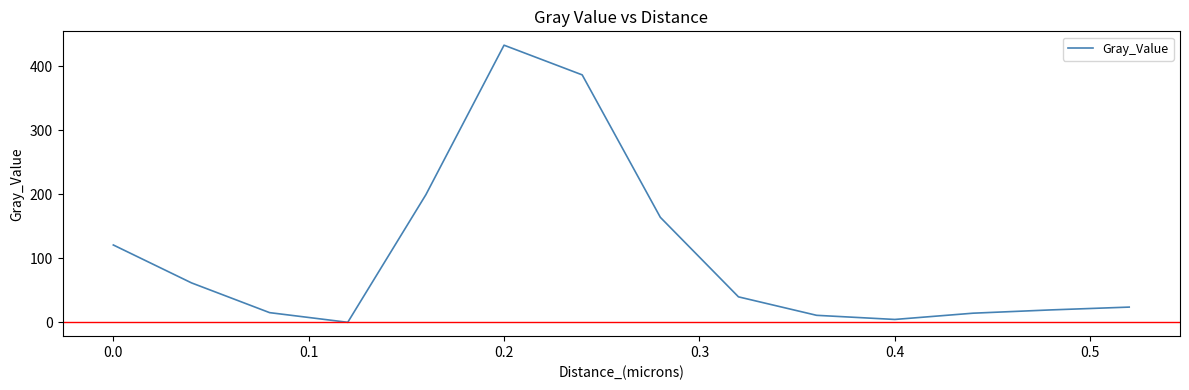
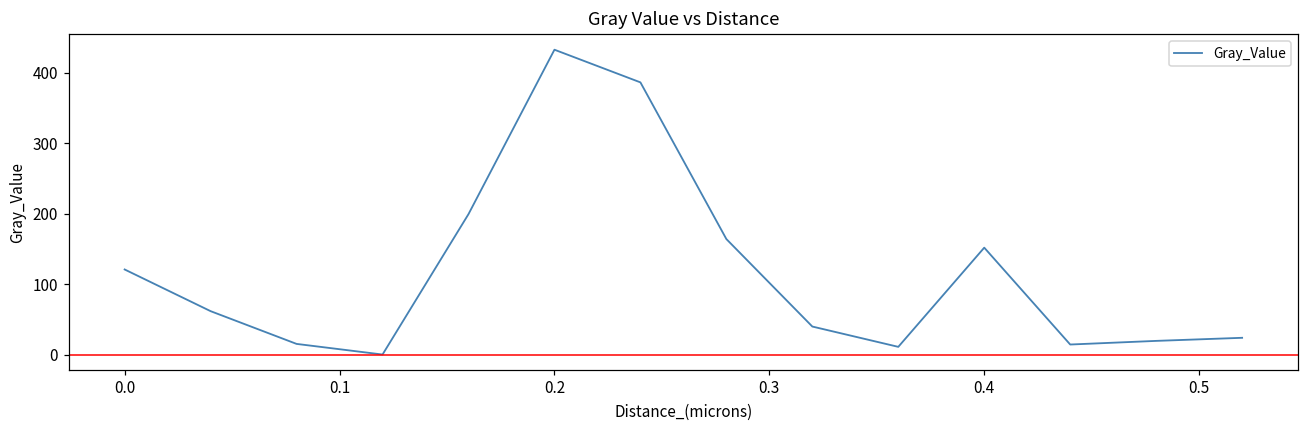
  {
    "0.0": 120,
    "0.2": 430,
-   "0.4": 0
+   "0.4": 150
  }
